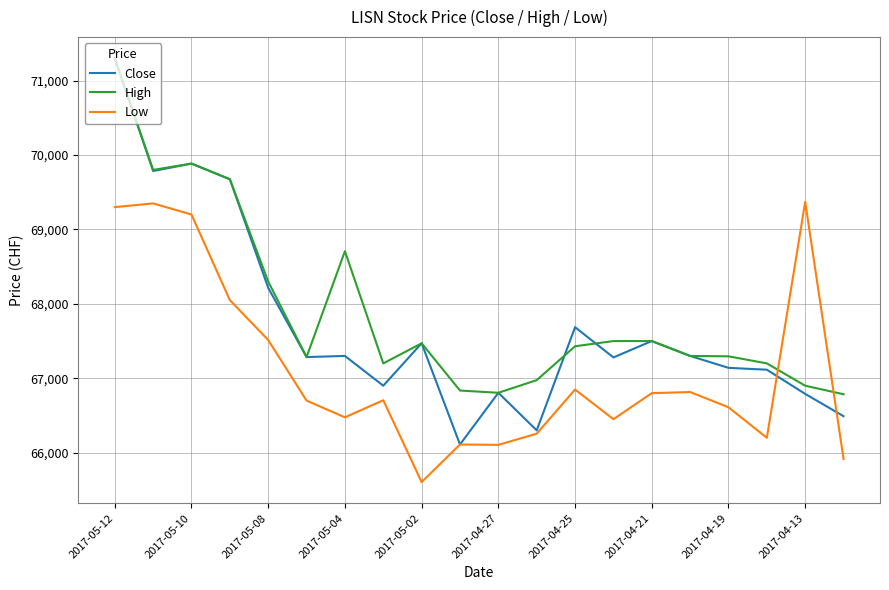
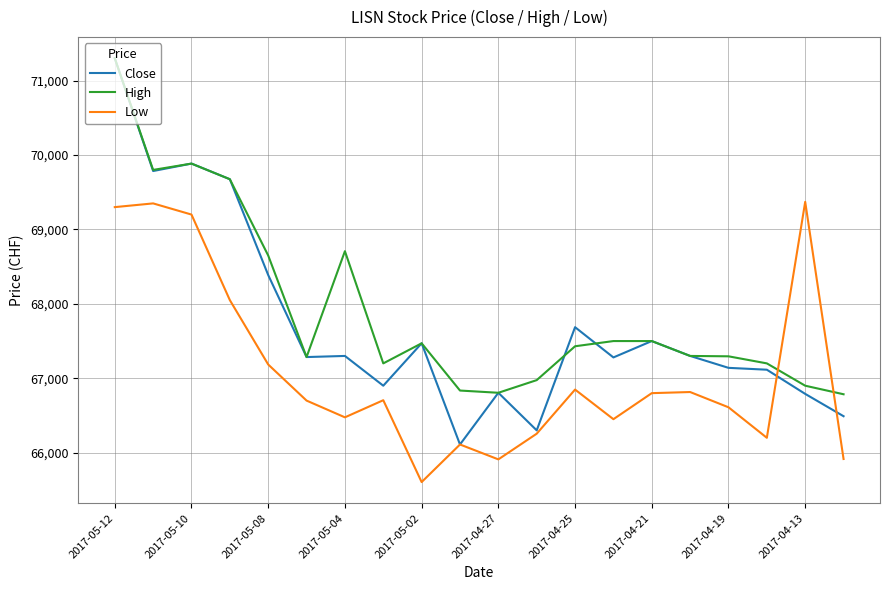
  {
    "Close": {
-     "2017-05-08": "68,200",
+     "2017-05-08": "68,400",
      "2017-05-04": "67,300",
      "2017-04-25": "67,700",
      "2017-04-19": "67,100",
      "2017-04-13": "66,800"
    },
    "High": {
-     "2017-05-08": "68,300",
+     "2017-05-08": "68,600",
      "2017-05-04": "68,700",
      "2017-04-25": "67,400",
      "2017-04-19": "67,300",
      "2017-04-13": "66,900"
    },
    "Low": {
      "2017-05-12": "69,300",
      "2017-05-10": "69,200",
-     "2017-05-08": "67,500",
+     "2017-05-08": "67,200",
      "2017-05-04": "66,500",
      "2017-05-02": "65,600",
-     "2017-04-27": "66,100",
+     "2017-04-27": "65,900",
      "2017-04-25": "66,800",
      "2017-04-21": "66,800",
      "2017-04-19": "66,600",
      "2017-04-13": "69,400"
    }
  }
